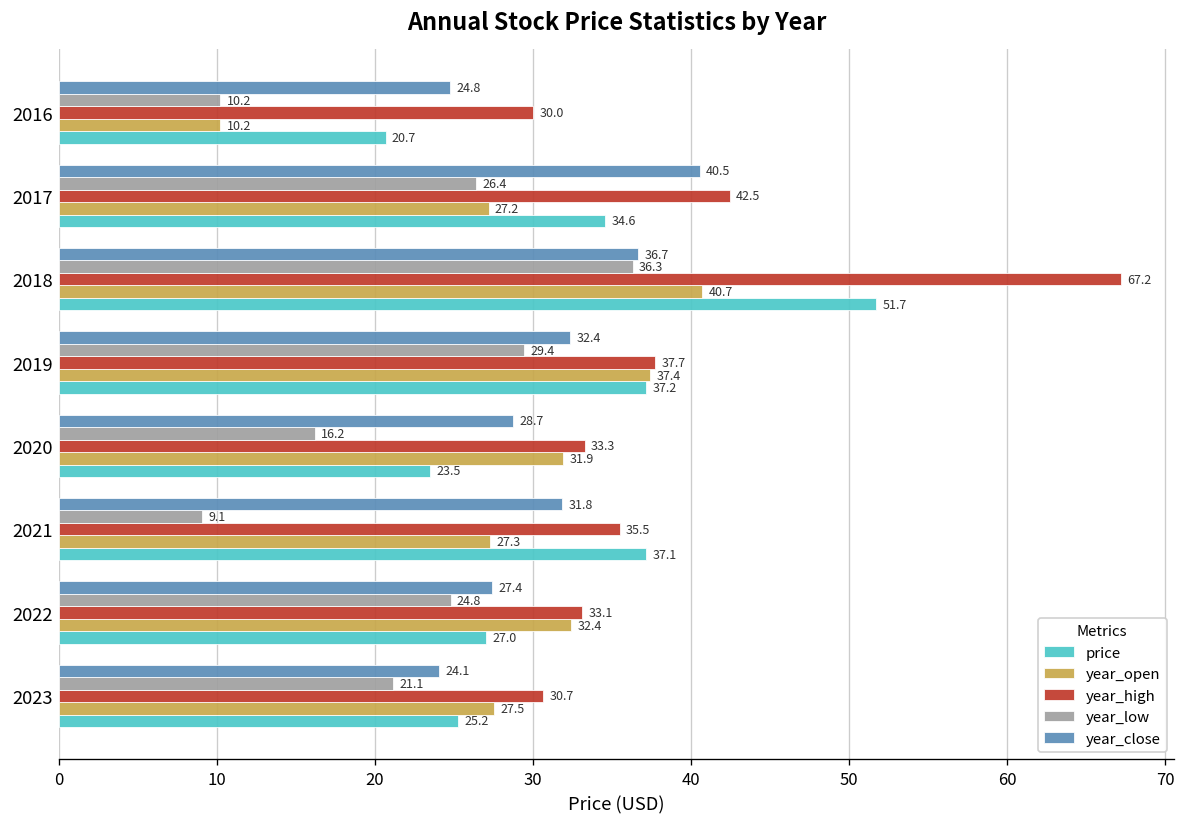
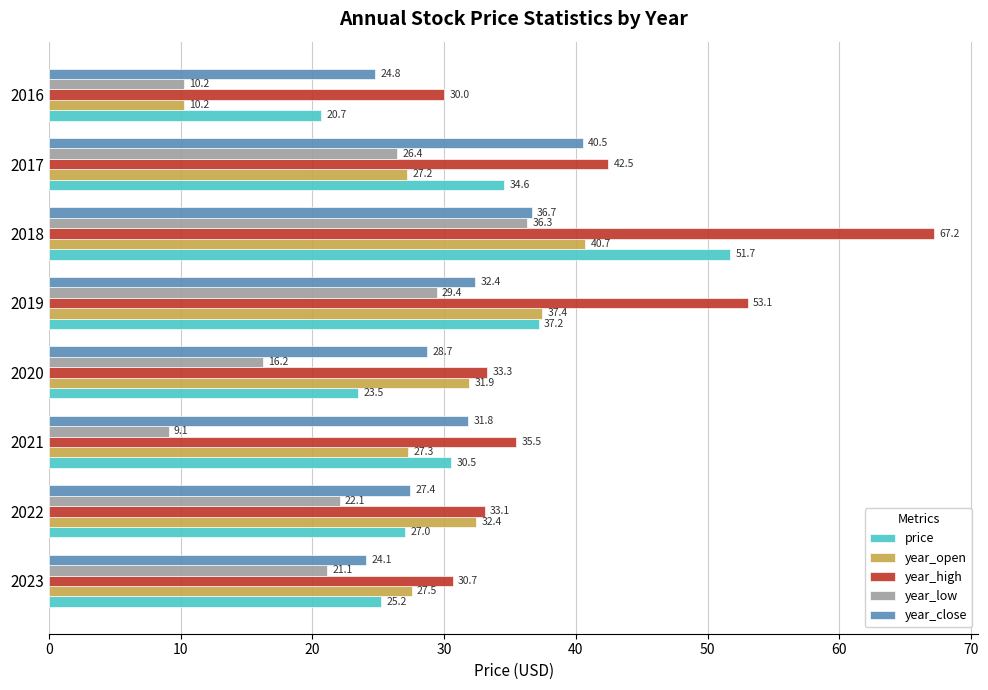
  {
    "price": {
      "2016": 20.7,
      "2017": 34.6,
      "2018": 51.7,
      "2019": 37.2,
      "2020": 23.5,
-     "2021": 37.1,
+     "2021": 30.5,
      "2022": 27.0,
      "2023": 25.2
    },
    "year_open": {
      "2016": 10.2,
      "2017": 27.2,
      "2018": 40.7,
      "2019": 37.4,
      "2020": 31.9,
      "2021": 27.3,
      "2022": 32.4,
      "2023": 27.5
    },
    "year_high": {
      "2016": 30.0,
      "2017": 42.5,
      "2018": 67.2,
-     "2019": 37.7,
+     "2019": 53.1,
      "2020": 33.3,
      "2021": 35.5,
      "2022": 33.1,
      "2023": 30.7
    },
    "year_low": {
      "2016": 10.2,
      "2017": 26.4,
      "2018": 36.3,
      "2019": 29.4,
      "2020": 16.2,
      "2021": 9.1,
-     "2022": 24.8,
+     "2022": 22.1,
      "2023": 21.1
    },
    "year_close": {
      "2016": 24.8,
      "2017": 40.5,
      "2018": 36.7,
      "2019": 32.4,
      "2020": 28.7,
      "2021": 31.8,
      "2022": 27.4,
      "2023": 24.1
    }
  }
